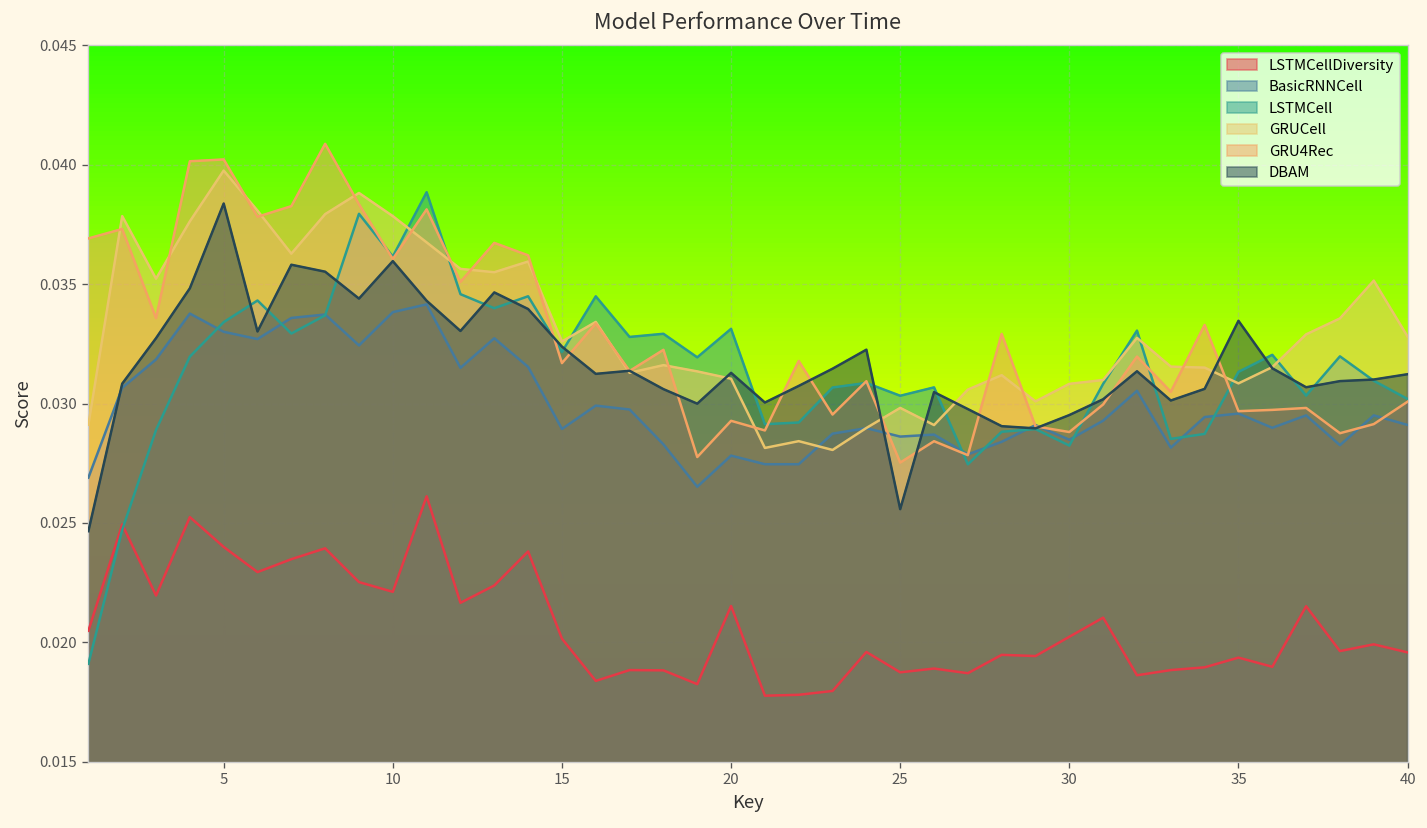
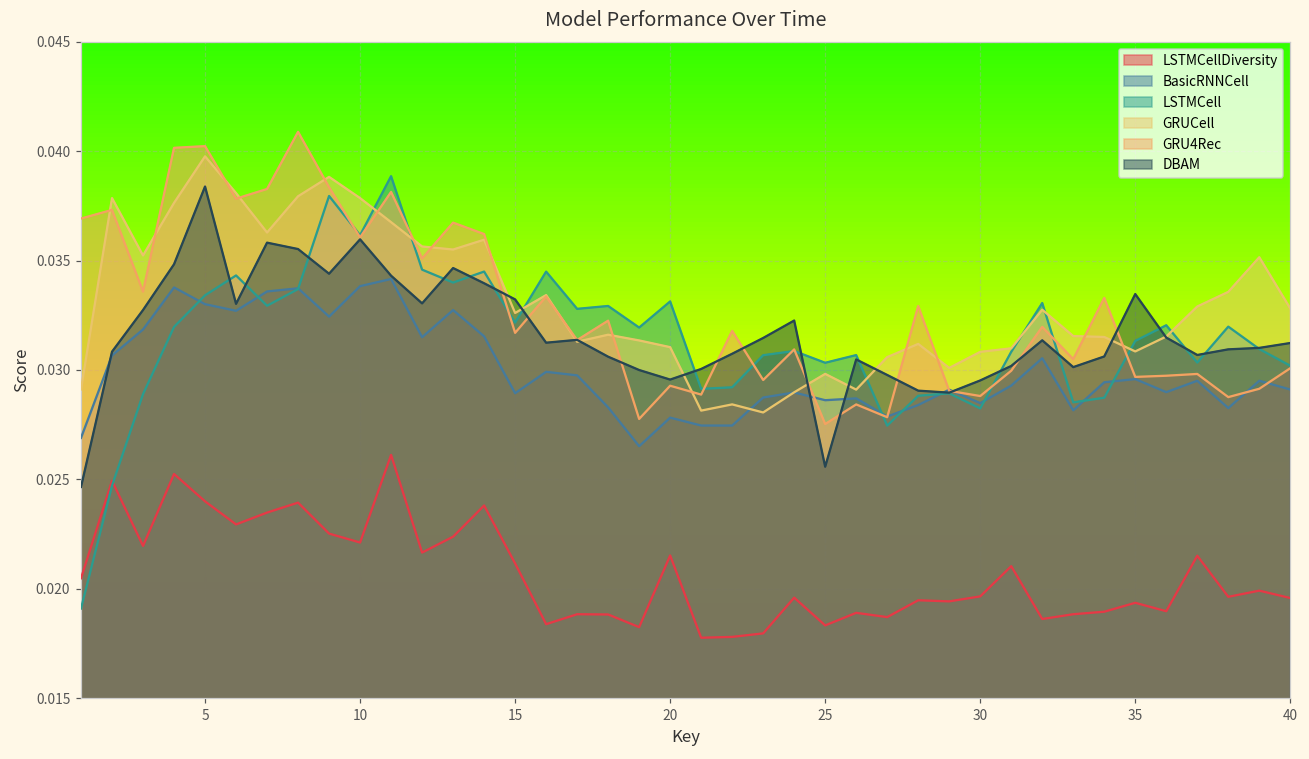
  {
    "LSTMCellDiversity": {
      "5": 0.0240,
      "10": 0.0221,
-     "15": 0.0202,
+     "15": 0.0212,
      "20": 0.0215,
-     "25": 0.0187,
-     "30": 0.0202,
+     "25": 0.0183,
+     "30": 0.0197,
      "35": 0.0194,
      "40": 0.0196
    },
    "DBAM": {
      "5": 0.0384,
-     "15": 0.0324,
-     "20": 0.0313,
+     "15": 0.0332,
+     "20": 0.0296,
      "25": 0.0256,
      "30": 0.0295,
      "35": 0.0335,
      "40": 0.0312
    }
  }
